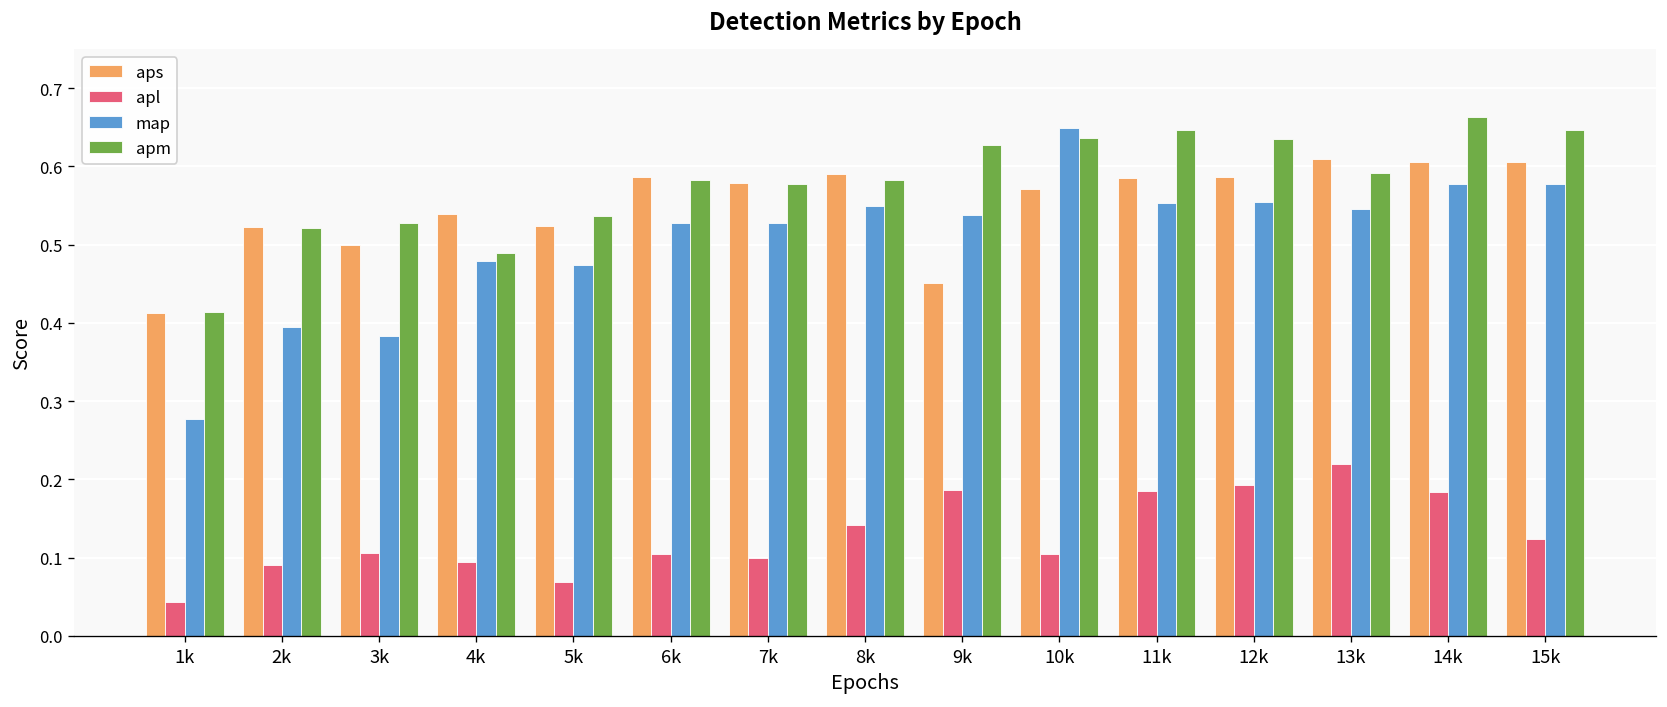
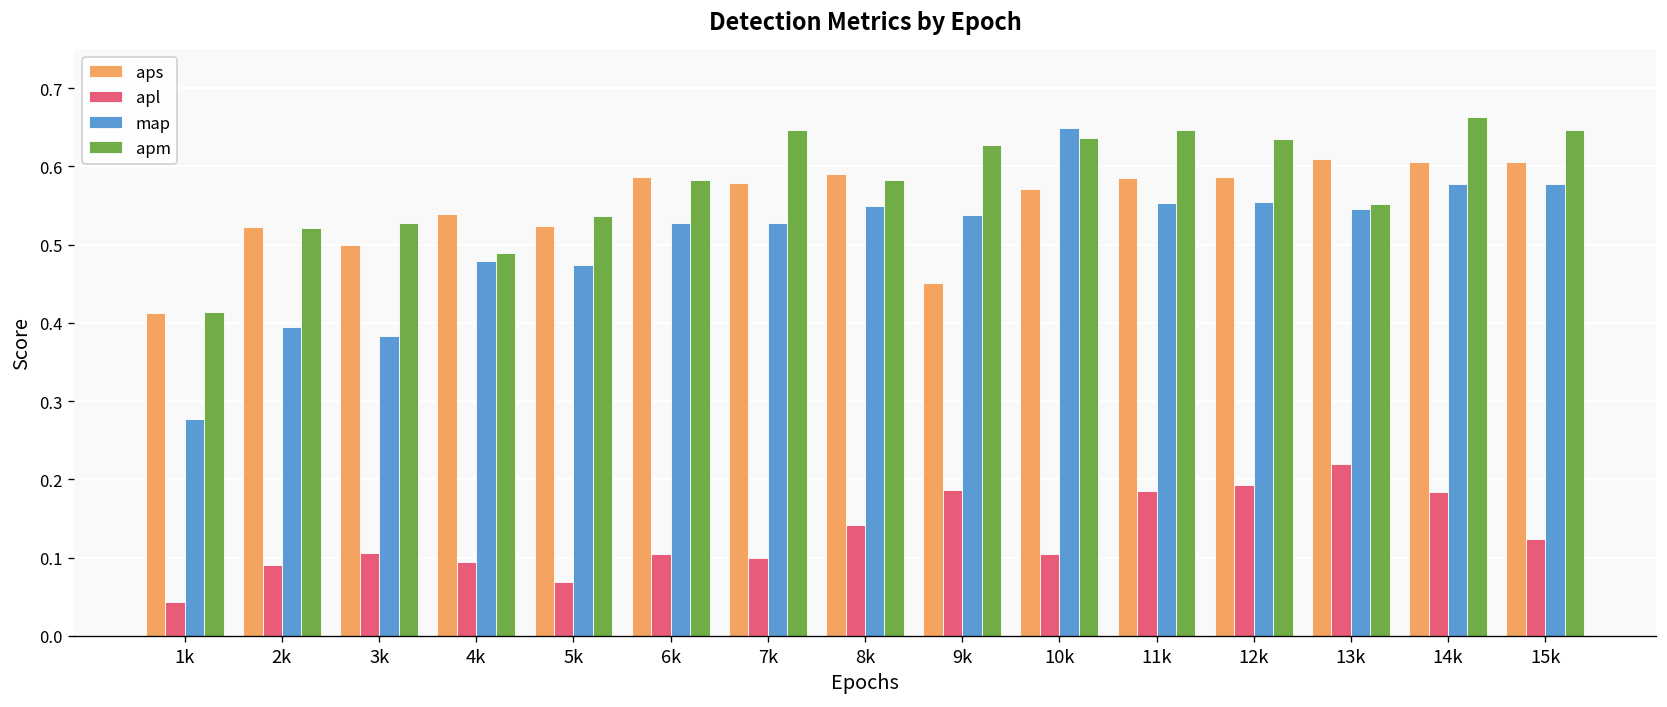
  {
    "aps": {
      "1k": 0.41,
      "2k": 0.52,
      "3k": 0.50,
      "4k": 0.54,
      "5k": 0.52,
      "6k": 0.59,
      "7k": 0.58,
      "8k": 0.59,
      "9k": 0.45,
      "10k": 0.57,
      "11k": 0.59,
      "12k": 0.59,
      "13k": 0.61,
      "14k": 0.61,
      "15k": 0.61
    },
    "apl": {
      "1k": 0.04,
      "2k": 0.09,
      "3k": 0.11,
      "4k": 0.10,
      "5k": 0.07,
      "6k": 0.11,
      "7k": 0.10,
      "8k": 0.14,
      "9k": 0.19,
      "10k": 0.11,
      "11k": 0.19,
      "12k": 0.19,
      "13k": 0.22,
      "14k": 0.18,
      "15k": 0.12
    },
    "map": {
      "1k": 0.28,
      "2k": 0.40,
      "3k": 0.38,
      "4k": 0.48,
      "5k": 0.47,
      "6k": 0.53,
      "7k": 0.53,
      "8k": 0.55,
      "9k": 0.54,
      "10k": 0.65,
      "11k": 0.55,
      "12k": 0.55,
      "13k": 0.55,
      "14k": 0.58,
      "15k": 0.58
    },
    "apm": {
      "1k": 0.41,
      "2k": 0.52,
      "3k": 0.53,
      "4k": 0.49,
      "5k": 0.54,
      "6k": 0.58,
-     "7k": 0.58,
+     "7k": 0.65,
      "8k": 0.58,
      "9k": 0.63,
      "10k": 0.64,
      "11k": 0.65,
      "12k": 0.64,
-     "13k": 0.59,
+     "13k": 0.55,
      "14k": 0.66,
      "15k": 0.65
    }
  }
